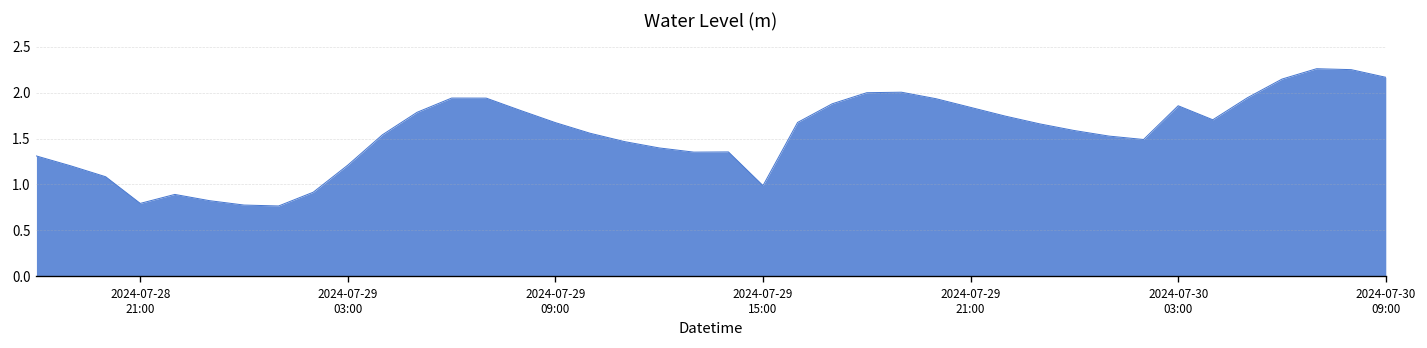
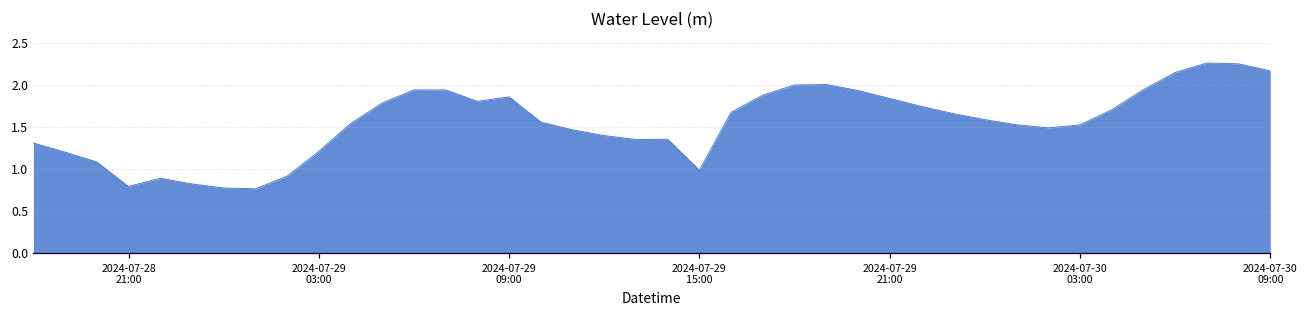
  {
    "2024-07-28 21:00": 0.8,
    "2024-07-29 03:00": 1.2,
-   "2024-07-29 09:00": 1.7,
+   "2024-07-29 09:00": 1.9,
    "2024-07-29 15:00": 1.0,
    "2024-07-29 21:00": 1.8,
-   "2024-07-30 03:00": 1.9,
+   "2024-07-30 03:00": 1.5,
    "2024-07-30 09:00": 2.2
  }
